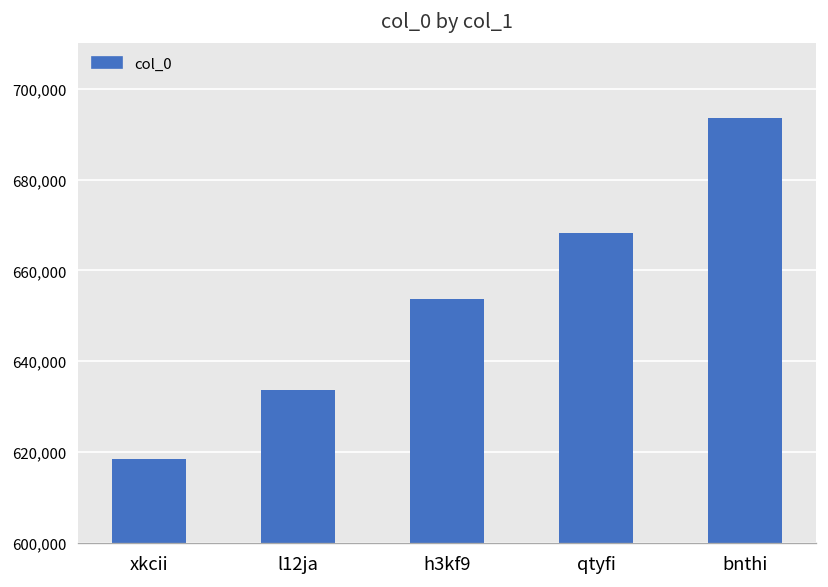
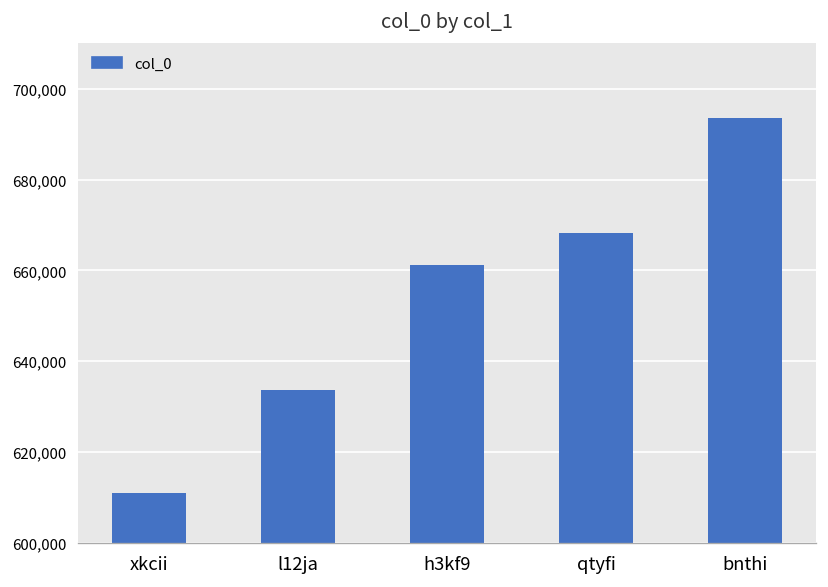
  {
-   "xkcii": "618,000",
+   "xkcii": "611,000",
    "l12ja": "634,000",
-   "h3kf9": "654,000",
+   "h3kf9": "661,000",
    "qtyfi": "668,000",
    "bnthi": "693,000"
  }
